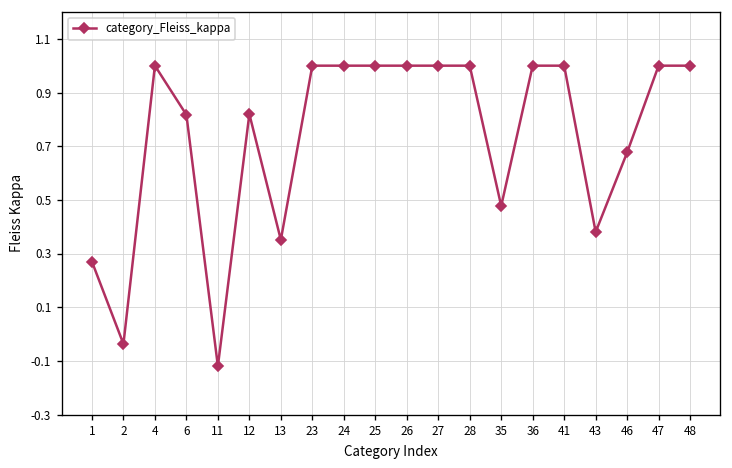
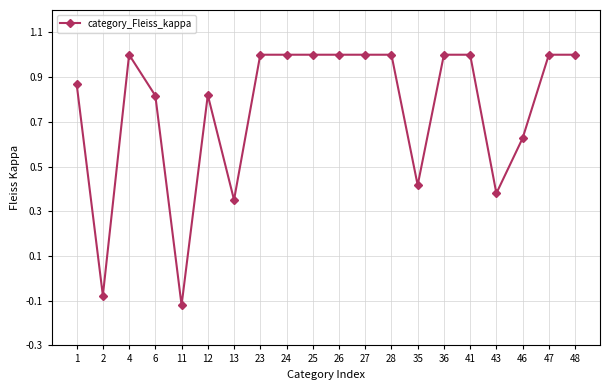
  {
-   "1": 0.27,
-   "2": -0.04,
+   "1": 0.87,
+   "2": -0.08,
    "4": 1.00,
    "6": 0.82,
    "11": -0.12,
    "12": 0.82,
    "13": 0.35,
    "23": 1.00,
    "24": 1.00,
    "25": 1.00,
    "26": 1.00,
    "27": 1.00,
    "28": 1.00,
-   "35": 0.48,
+   "35": 0.42,
    "36": 1.00,
    "41": 1.00,
    "43": 0.38,
-   "46": 0.68,
+   "46": 0.63,
    "47": 1.00,
    "48": 1.00
  }
